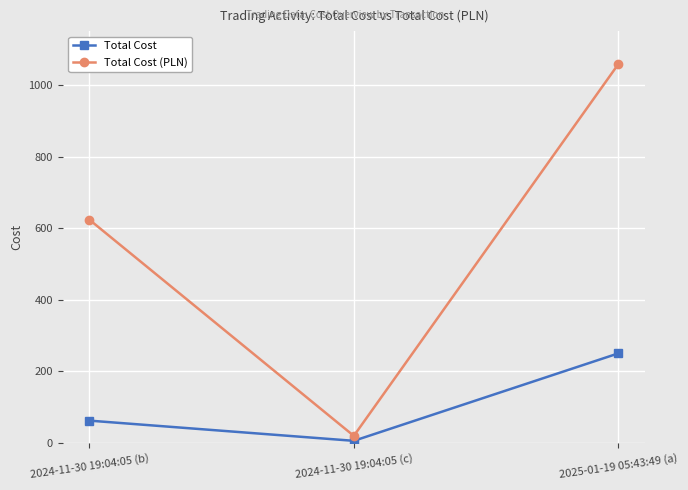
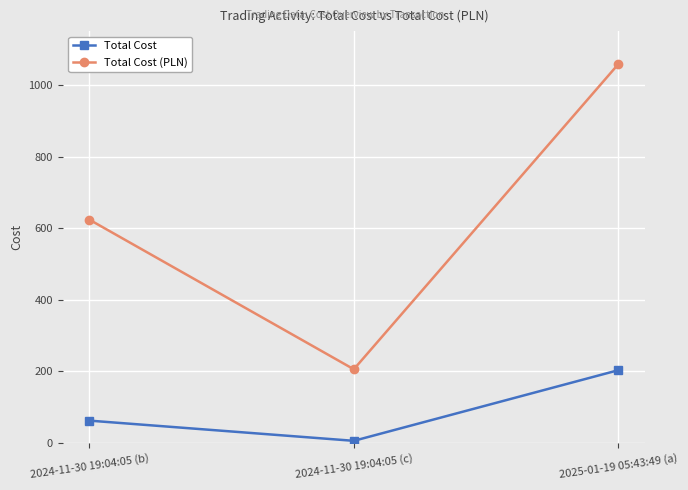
  {
    "Total Cost": {
      "2024-11-30 19:04:05 (b)": 60,
      "2024-11-30 19:04:05 (c)": 10,
-     "2025-01-19 05:43:49 (a)": 250
+     "2025-01-19 05:43:49 (a)": 200
    },
    "Total Cost (PLN)": {
      "2024-11-30 19:04:05 (b)": 620,
-     "2024-11-30 19:04:05 (c)": 20,
+     "2024-11-30 19:04:05 (c)": 210,
      "2025-01-19 05:43:49 (a)": 1060
    }
  }
